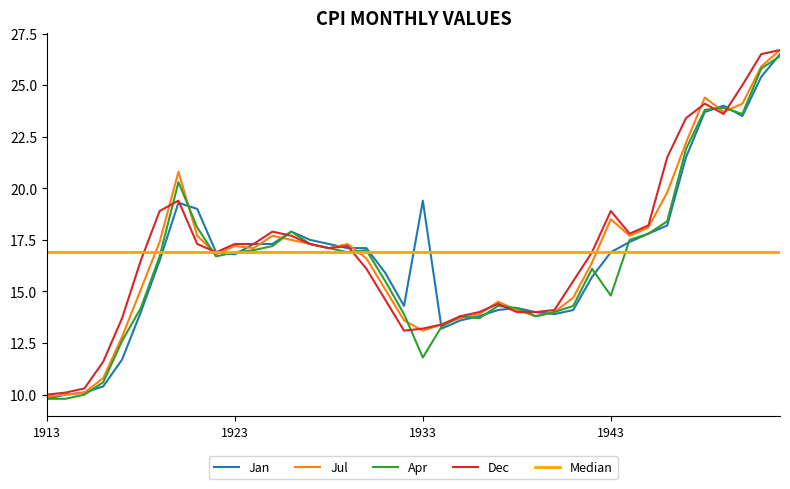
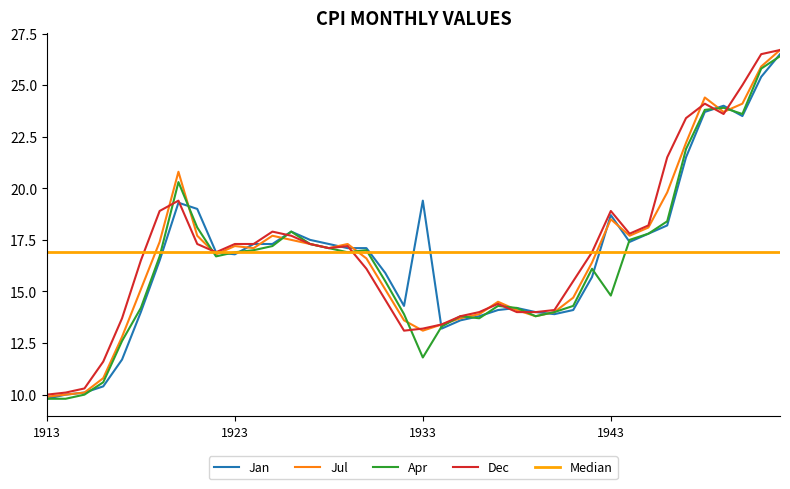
  {
    "Jan": {
      "1933": 19.4,
-     "1943": 16.9
+     "1943": 18.7
    },
    "Jul": {
      "1943": 18.5
    },
    "Apr": {
      "1933": 11.8,
      "1943": 14.8
    },
    "Dec": {
      "1943": 18.9
    }
  }
